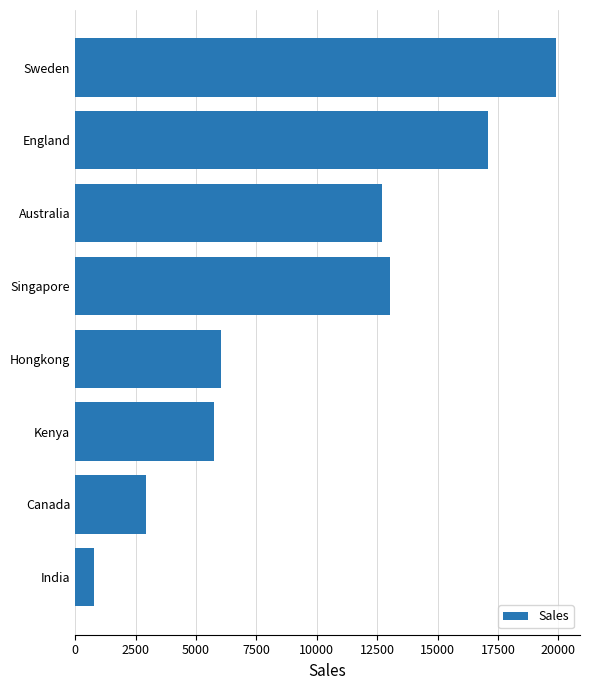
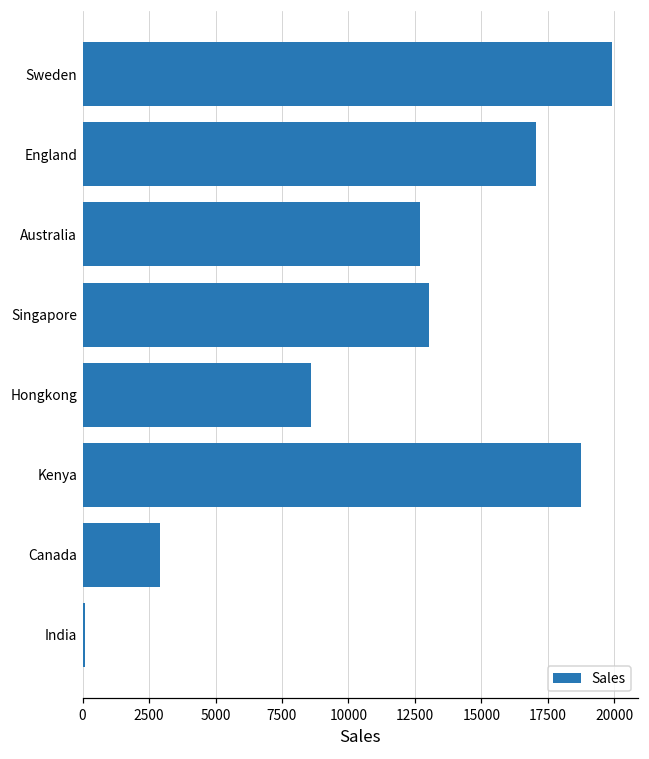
  {
    "Sweden": 19900,
    "England": 17100,
    "Australia": 12700,
    "Singapore": 13000,
-   "Hongkong": 6000,
-   "Kenya": 5800,
+   "Hongkong": 8600,
+   "Kenya": 18700,
    "Canada": 2900,
-   "India": 800
+   "India": 100
  }
